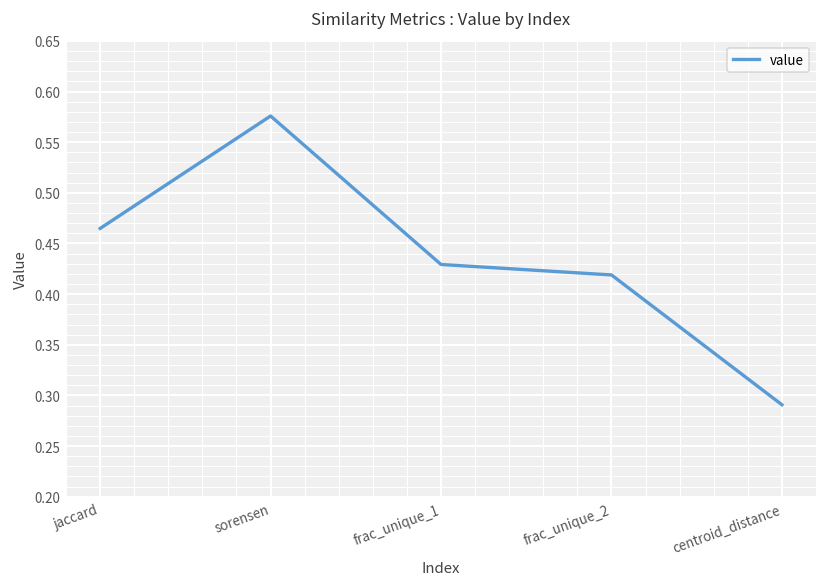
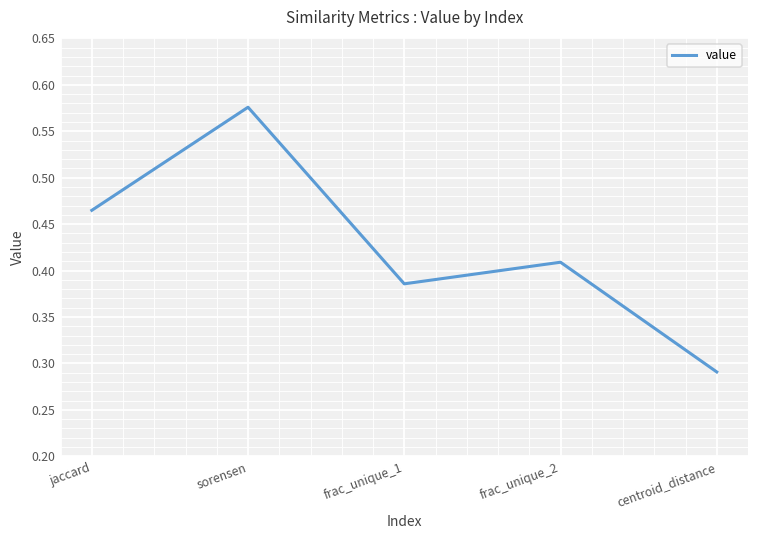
  {
    "jaccard": 0.46,
    "sorensen": 0.58,
-   "frac_unique_1": 0.43,
-   "frac_unique_2": 0.42,
+   "frac_unique_1": 0.39,
+   "frac_unique_2": 0.41,
    "centroid_distance": 0.29
  }
